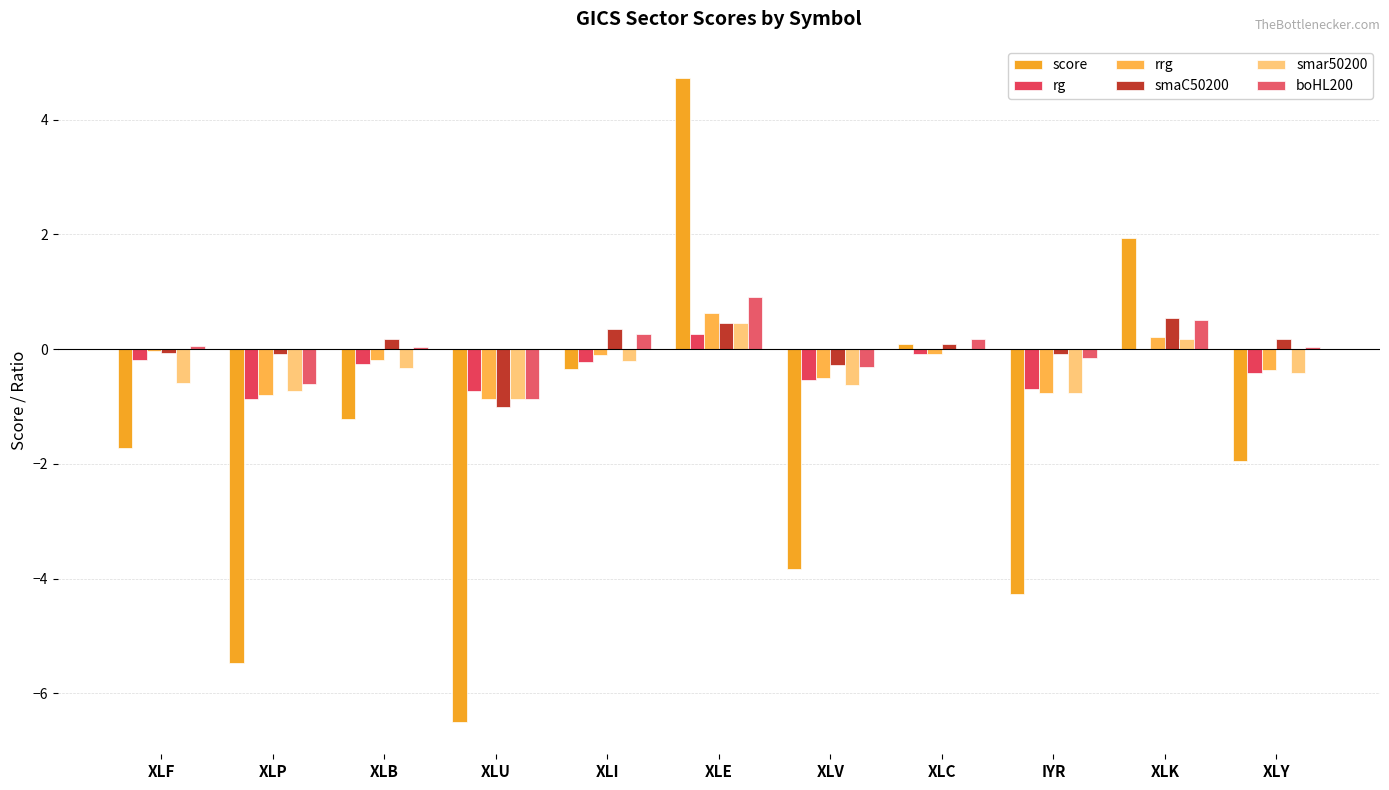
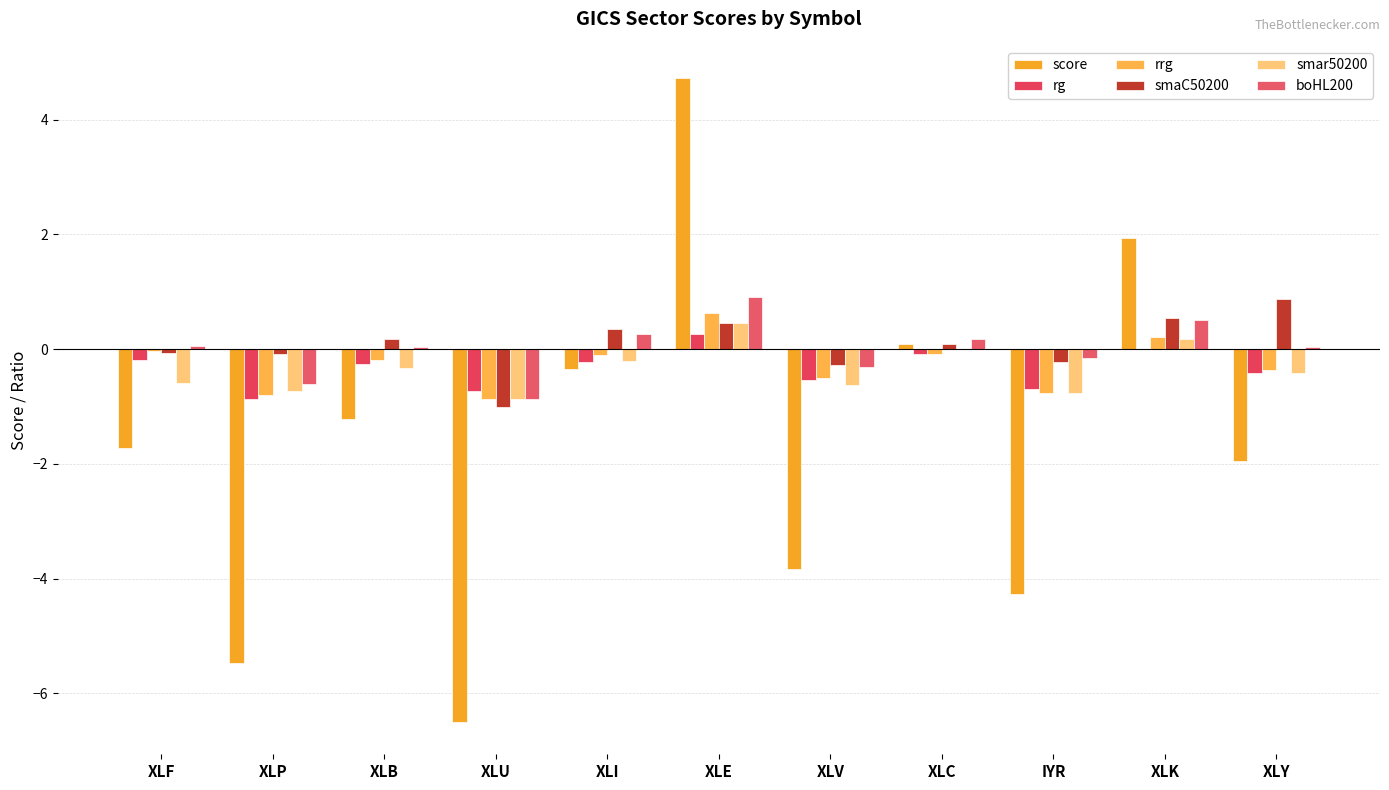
  {
    "smaC50200": {
      "XLF": -0.1,
      "XLP": -0.1,
      "XLB": 0.2,
      "XLU": -1.0,
      "XLI": 0.4,
      "XLE": 0.5,
      "XLV": -0.3,
      "XLC": 0.1,
-     "IYR": -0.1,
+     "IYR": -0.2,
      "XLK": 0.6,
-     "XLY": 0.2
+     "XLY": 0.9
    }
  }
